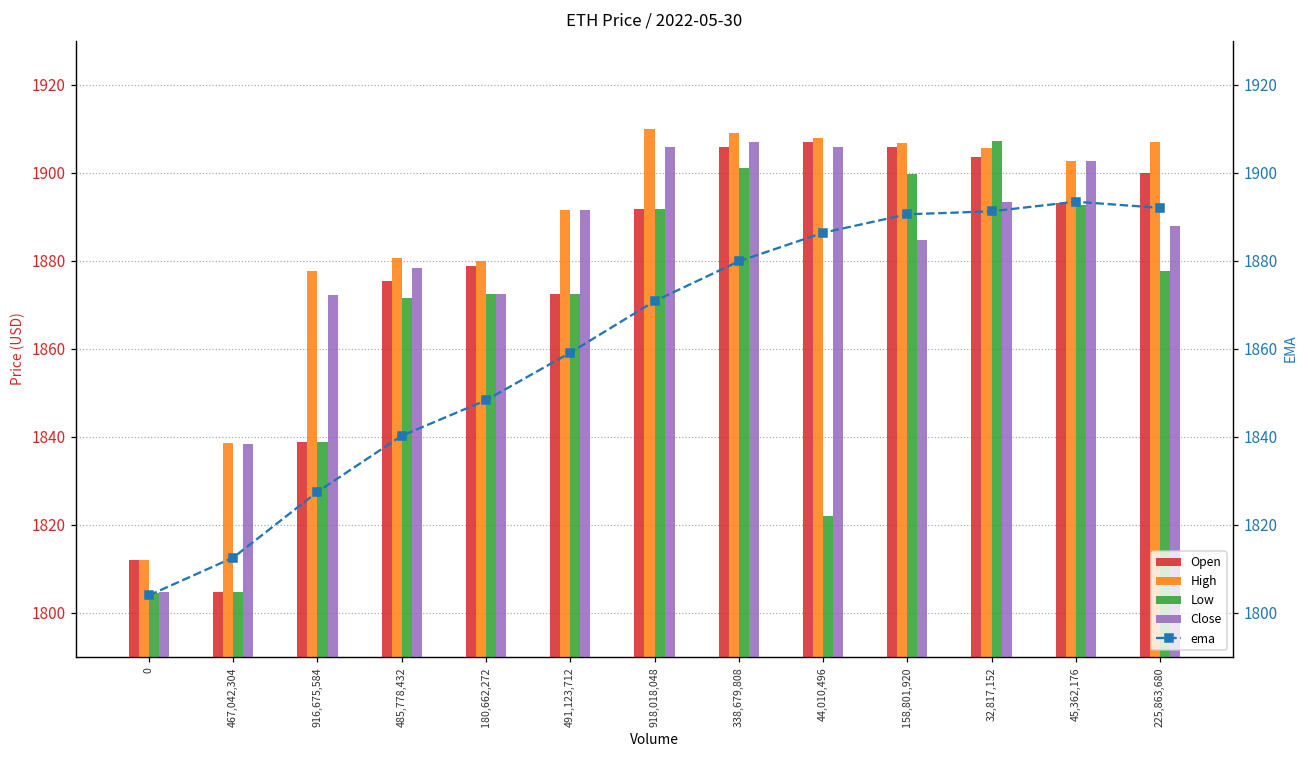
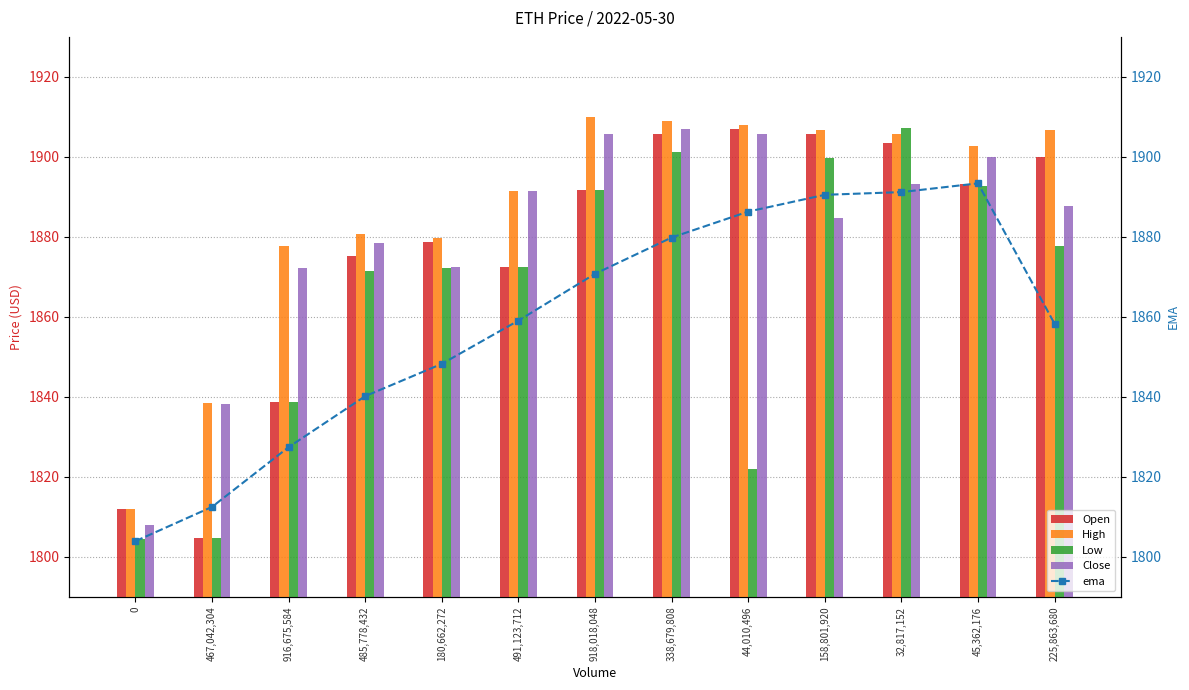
  {
    "Open": {
      "0": 1812,
      "467,042,304": 1805,
      "916,675,584": 1839,
      "485,778,432": 1875,
      "180,662,272": 1879,
      "491,123,712": 1872,
      "918,018,048": 1892,
      "338,679,808": 1906,
      "44,010,496": 1907,
      "158,801,920": 1906,
      "32,817,152": 1904,
      "45,362,176": 1893,
      "225,863,680": 1900
    },
    "High": {
      "0": 1812,
      "467,042,304": 1839,
      "916,675,584": 1878,
      "485,778,432": 1881,
      "180,662,272": 1880,
      "491,123,712": 1892,
      "918,018,048": 1910,
      "338,679,808": 1909,
      "44,010,496": 1908,
      "158,801,920": 1907,
      "32,817,152": 1906,
      "45,362,176": 1903,
      "225,863,680": 1907
    },
    "Low": {
      "0": 1804,
      "467,042,304": 1805,
      "916,675,584": 1839,
      "485,778,432": 1872,
      "180,662,272": 1872,
      "491,123,712": 1872,
      "918,018,048": 1892,
      "338,679,808": 1901,
      "44,010,496": 1822,
      "158,801,920": 1900,
      "32,817,152": 1907,
      "45,362,176": 1893,
      "225,863,680": 1878
    },
    "Close": {
-     "0": 1805,
+     "0": 1808,
      "467,042,304": 1838,
      "916,675,584": 1872,
      "485,778,432": 1878,
      "180,662,272": 1872,
      "491,123,712": 1892,
      "918,018,048": 1906,
      "338,679,808": 1907,
      "44,010,496": 1906,
      "158,801,920": 1885,
      "32,817,152": 1893,
-     "45,362,176": 1903,
+     "45,362,176": 1900,
      "225,863,680": 1888
    },
    "ema": {
      "0": 1804,
      "467,042,304": 1812,
      "916,675,584": 1827,
      "485,778,432": 1840,
      "180,662,272": 1848,
      "491,123,712": 1859,
      "918,018,048": 1871,
      "338,679,808": 1880,
      "44,010,496": 1886,
      "158,801,920": 1891,
      "32,817,152": 1891,
      "45,362,176": 1893,
-     "225,863,680": 1892
+     "225,863,680": 1858
    }
  }
